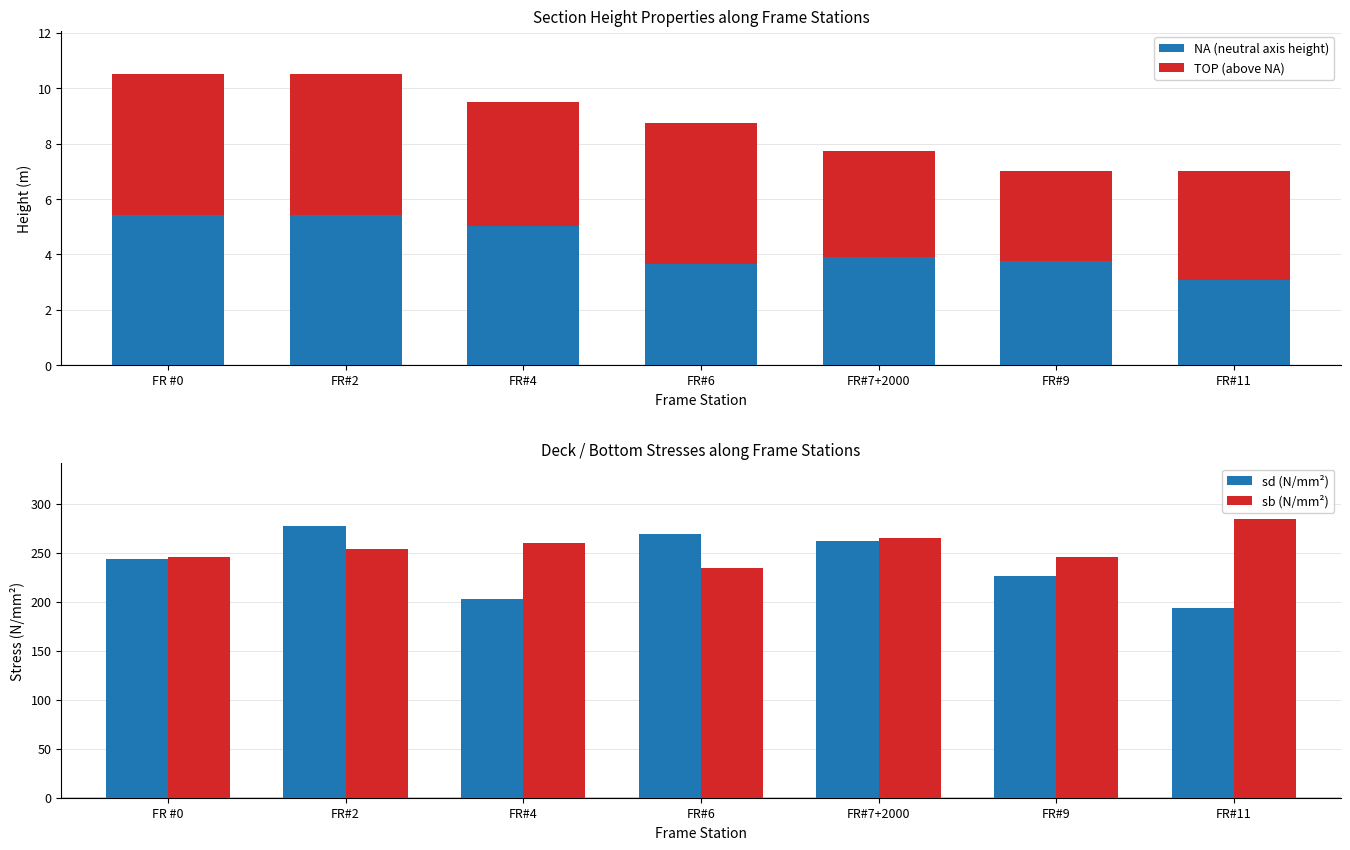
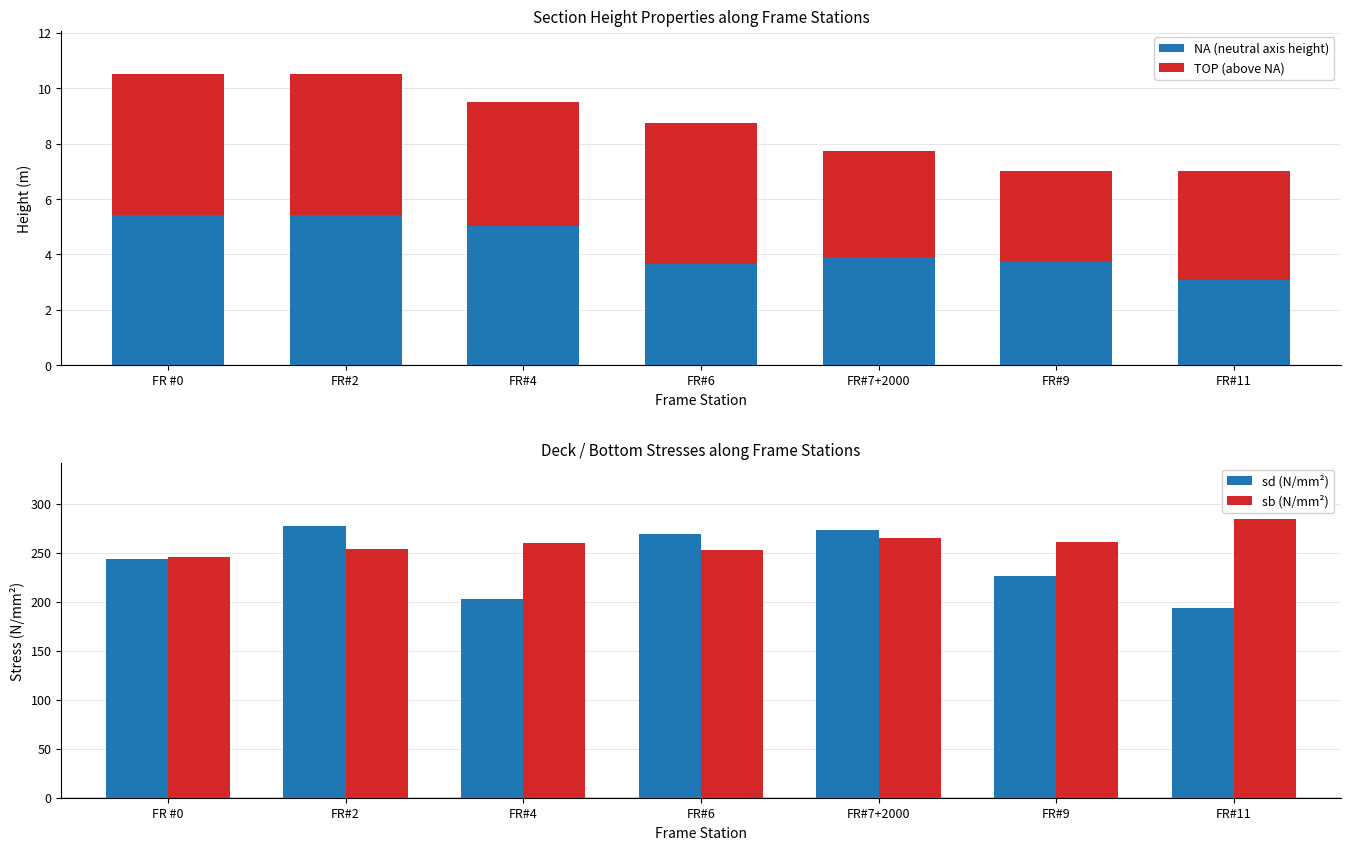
  {
    "Section Height Properties along Frame Stations": {
      "NA (neutral axis height)": {
        "FR #0": 5.4,
        "FR#2": 5.4,
        "FR#4": 5.0,
        "FR#6": 3.7,
        "FR#7+2000": 3.9,
        "FR#9": 3.8,
        "FR#11": 3.1
      }
    },
    "Deck / Bottom Stresses along Frame Stations": {
      "sd (N/mm²)": {
        "FR #0": 240,
        "FR#2": 280,
        "FR#4": 200,
        "FR#6": 270,
-       "FR#7+2000": 260,
+       "FR#7+2000": 270,
        "FR#9": 230,
        "FR#11": 190
      },
      "sb (N/mm²)": {
        "FR #0": 250,
        "FR#2": 250,
        "FR#4": 260,
-       "FR#6": 230,
+       "FR#6": 250,
        "FR#7+2000": 260,
-       "FR#9": 250,
+       "FR#9": 260,
        "FR#11": 280
      }
    }
  }
